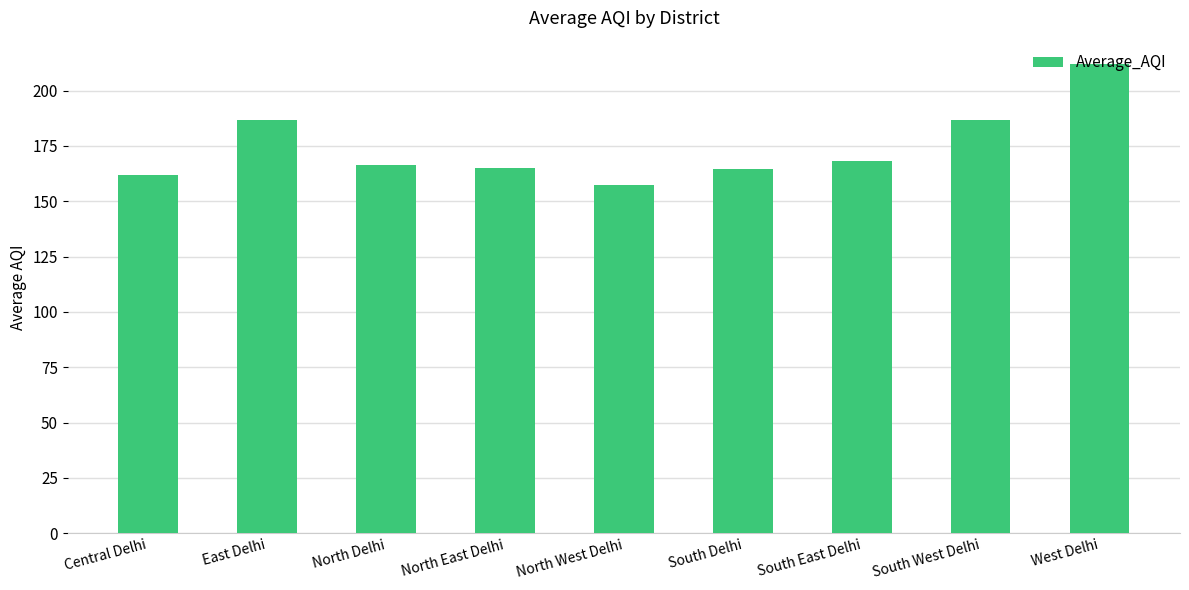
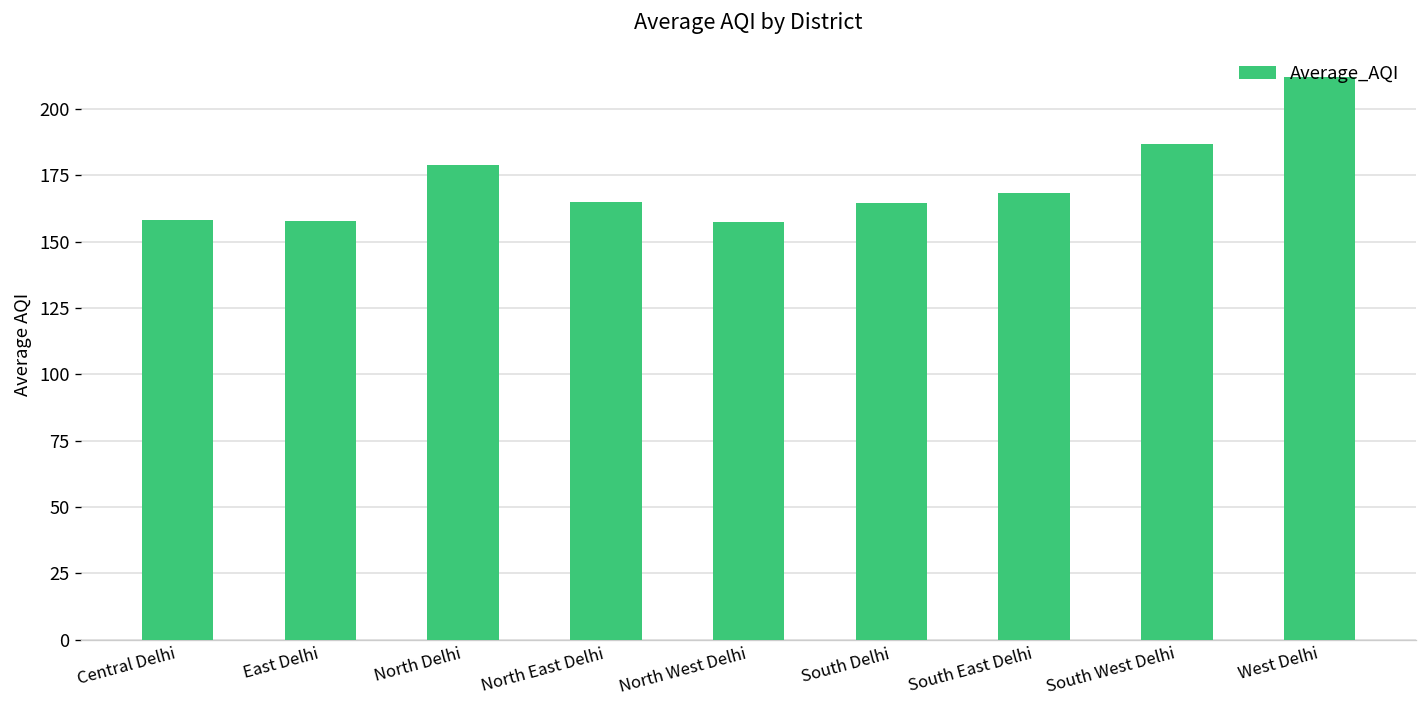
  {
-   "Central Delhi": 162,
-   "East Delhi": 187,
-   "North Delhi": 166,
+   "Central Delhi": 158,
+   "East Delhi": 158,
+   "North Delhi": 179,
    "North East Delhi": 165,
    "North West Delhi": 157,
    "South Delhi": 165,
    "South East Delhi": 168,
    "South West Delhi": 187,
    "West Delhi": 212
  }
